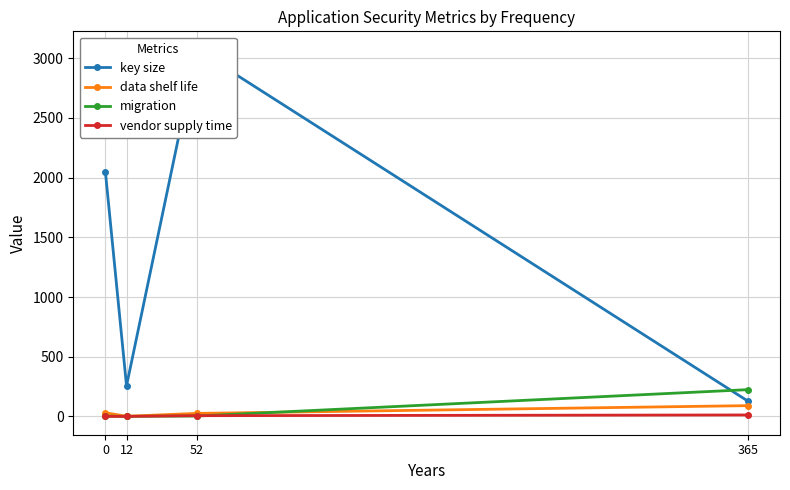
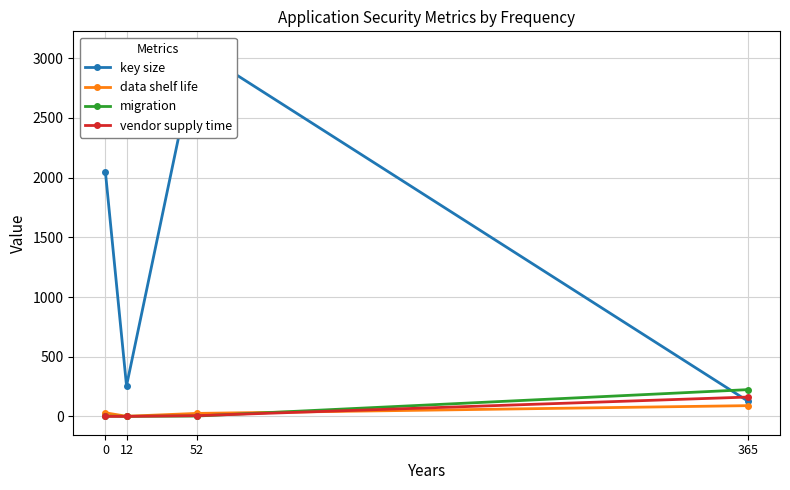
  {
    "key size": {
      "0": 2050,
      "12": 260,
      "365": 130
    },
    "data shelf life": {
      "0": 30,
      "365": 90
    },
    "migration": {
      "365": 220
    },
    "vendor supply time": {
-     "365": 10
+     "365": 160
    }
  }
